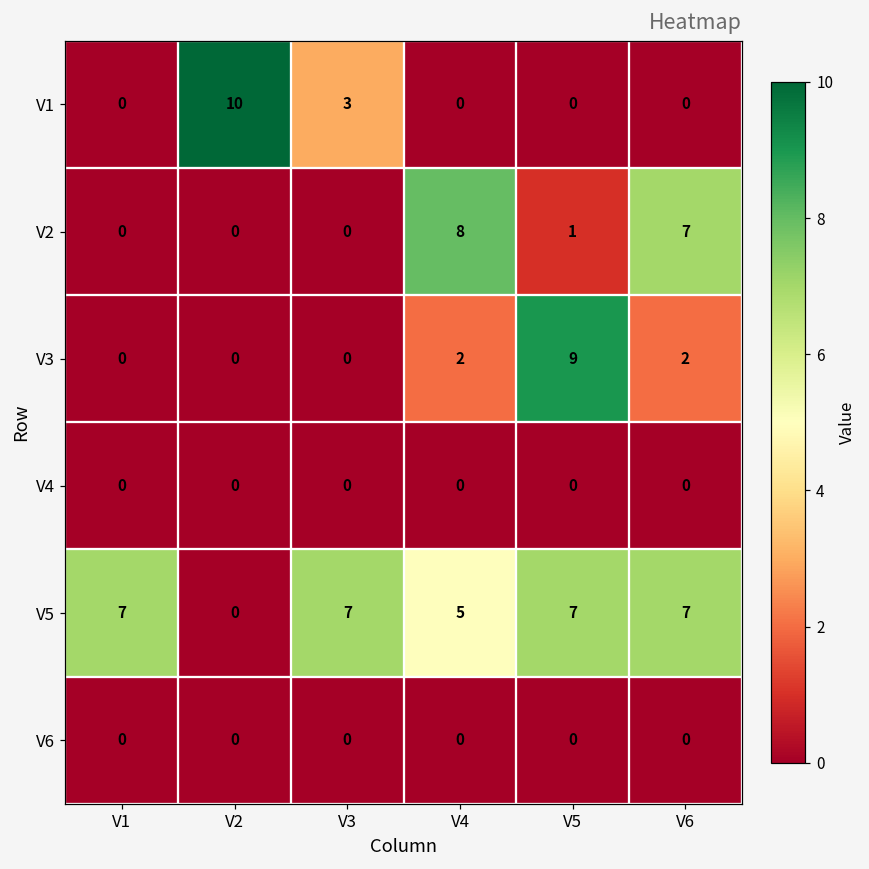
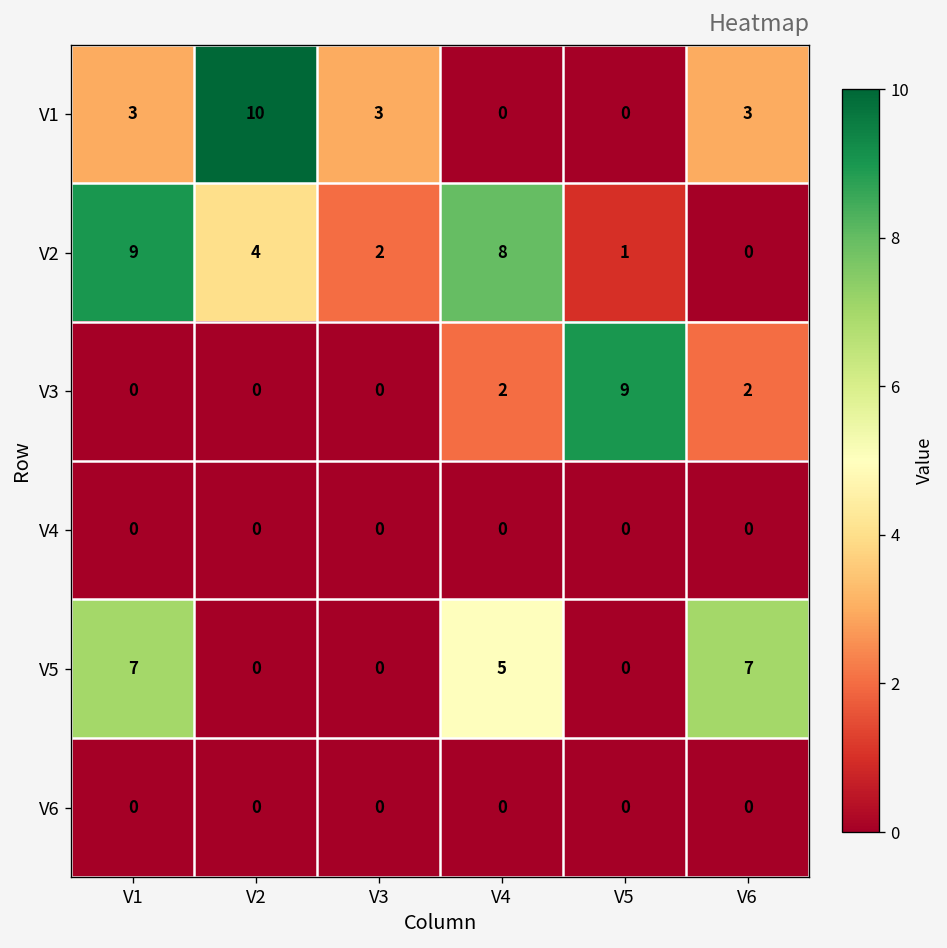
  {
    "V1": {
-     "V1": 0,
+     "V1": 3,
      "V2": 10,
      "V3": 3,
      "V4": 0,
      "V5": 0,
-     "V6": 0
+     "V6": 3
    },
    "V2": {
-     "V1": 0,
-     "V2": 0,
-     "V3": 0,
+     "V1": 9,
+     "V2": 4,
+     "V3": 2,
      "V4": 8,
      "V5": 1,
-     "V6": 7
+     "V6": 0
    },
    "V3": {
      "V1": 0,
      "V2": 0,
      "V3": 0,
      "V4": 2,
      "V5": 9,
      "V6": 2
    },
    "V4": {
      "V1": 0,
      "V2": 0,
      "V3": 0,
      "V4": 0,
      "V5": 0,
      "V6": 0
    },
    "V5": {
      "V1": 7,
      "V2": 0,
-     "V3": 7,
+     "V3": 0,
      "V4": 5,
-     "V5": 7,
+     "V5": 0,
      "V6": 7
    },
    "V6": {
      "V1": 0,
      "V2": 0,
      "V3": 0,
      "V4": 0,
      "V5": 0,
      "V6": 0
    }
  }
